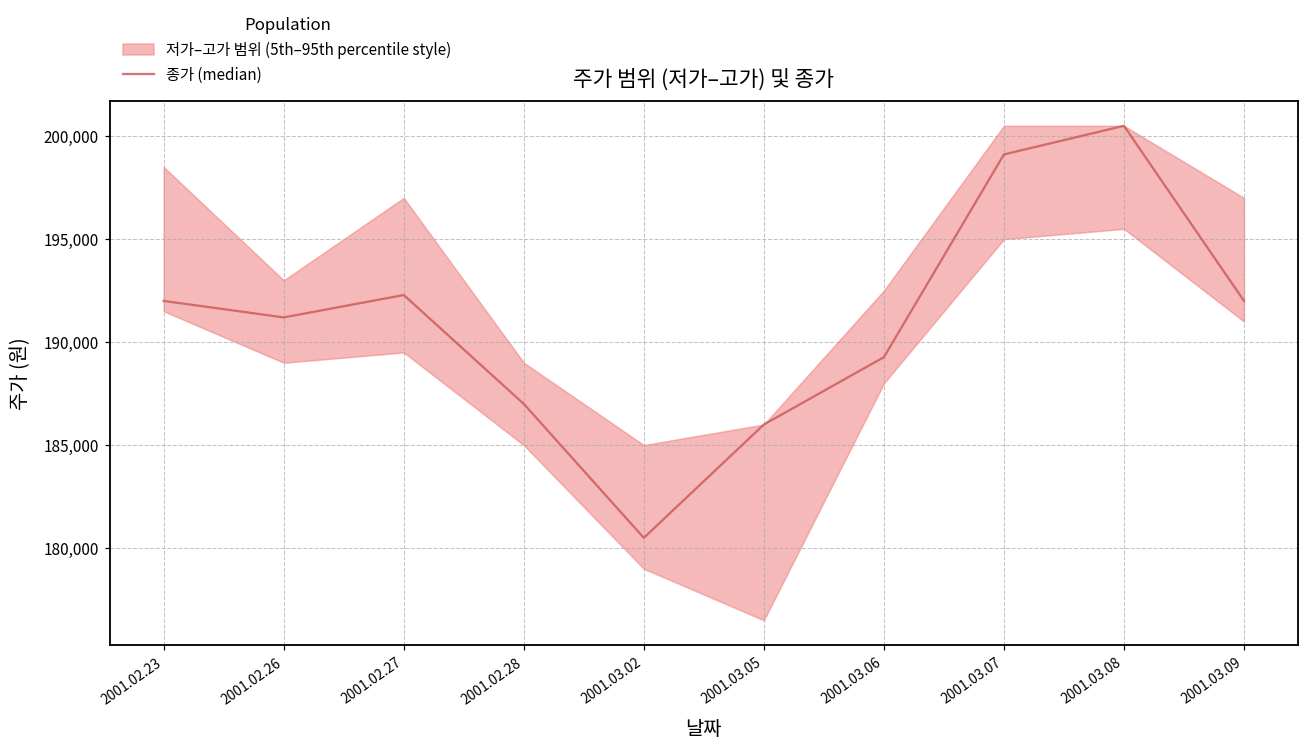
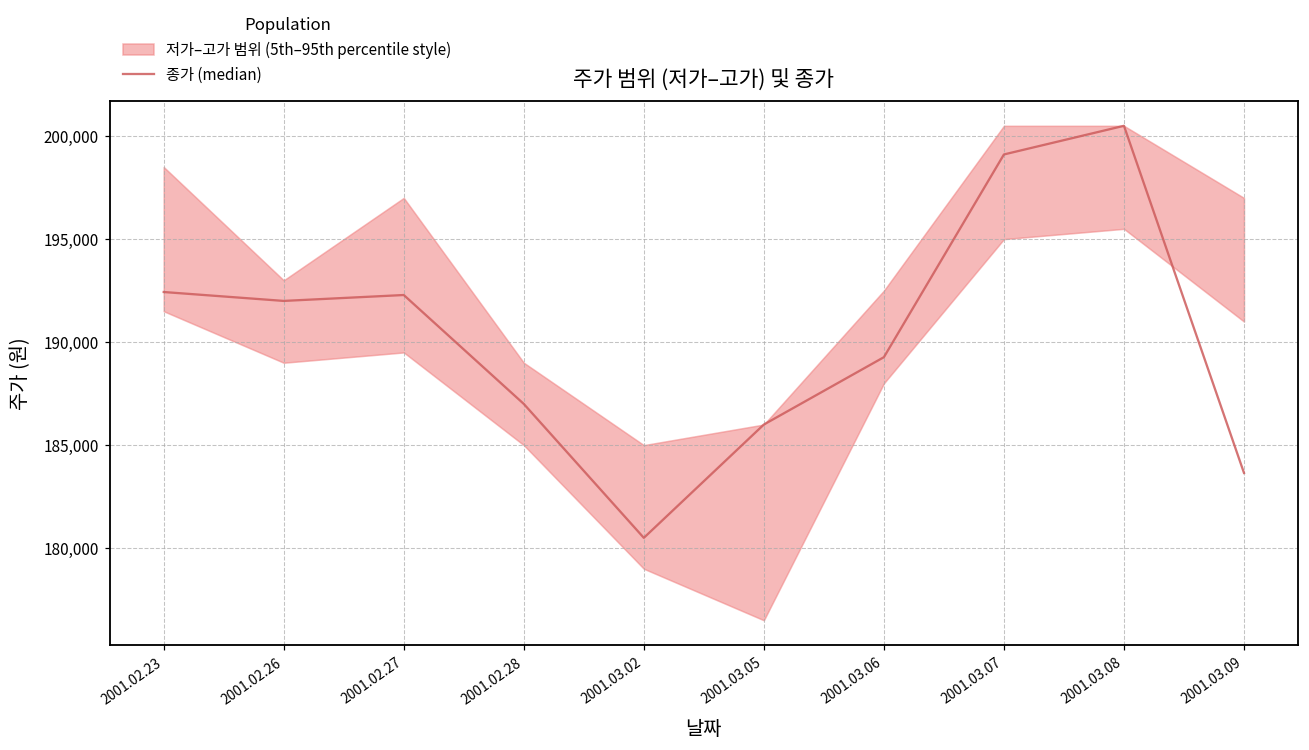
  {
    "종가 (median)": {
-     "2001.02.23": "192,000",
-     "2001.02.26": "191,200",
+     "2001.02.23": "192,400",
+     "2001.02.26": "192,000",
      "2001.02.27": "192,300",
      "2001.02.28": "187,000",
      "2001.03.02": "180,500",
      "2001.03.06": "189,300",
      "2001.03.07": "199,100",
-     "2001.03.09": "192,000"
+     "2001.03.09": "183,700"
    }
  }
